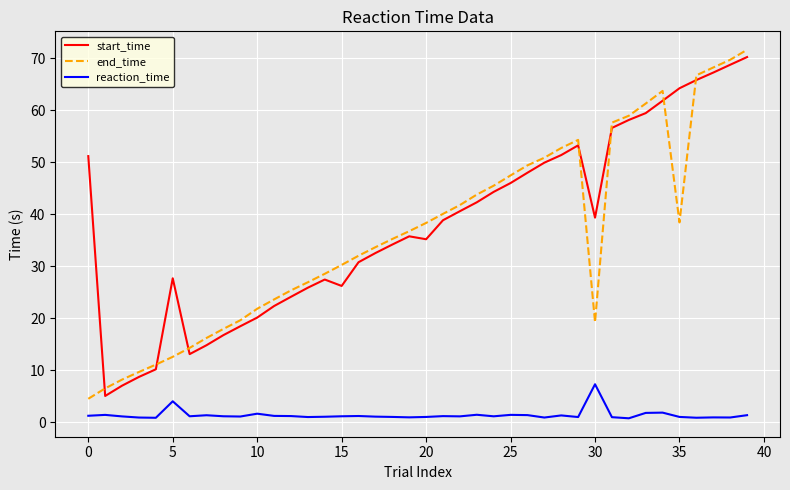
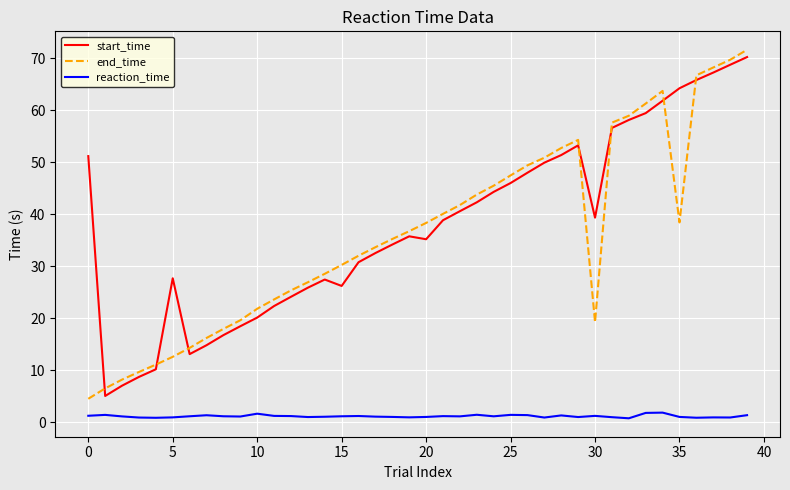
  {
    "start_time": {
      "0": 51,
      "5": 28,
      "10": 20,
      "15": 26,
      "20": 35,
      "25": 46,
      "30": 39,
      "35": 64
    },
    "end_time": {
      "0": 5,
      "5": 13,
      "10": 22,
      "15": 30,
      "20": 38,
      "25": 47,
      "30": 19,
      "35": 38
    },
    "reaction_time": {
      "0": 1,
-     "5": 4,
+     "5": 1,
      "10": 2,
      "15": 1,
      "20": 1,
      "25": 1,
-     "30": 7,
+     "30": 1,
      "35": 1
    }
  }
